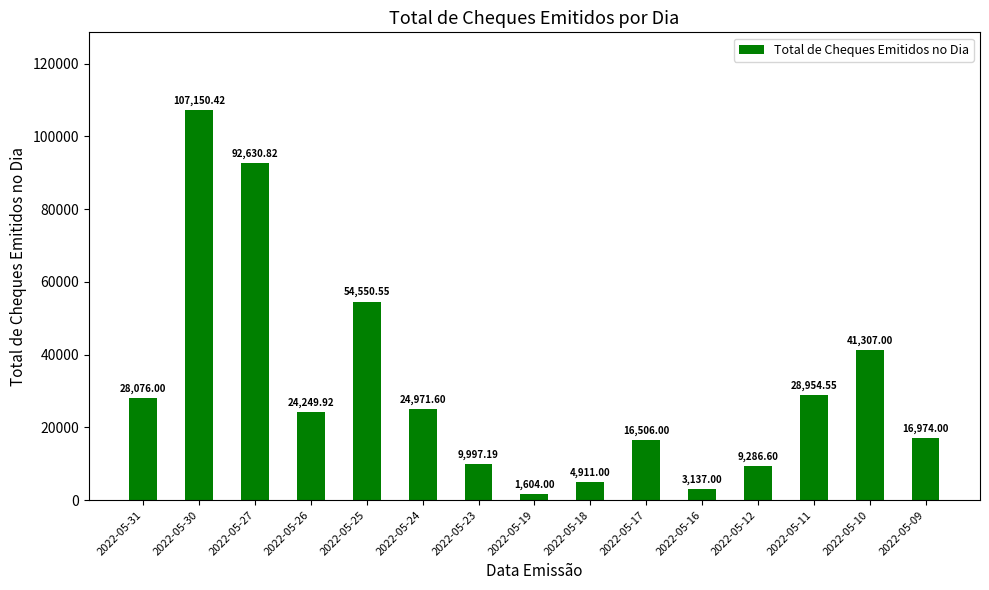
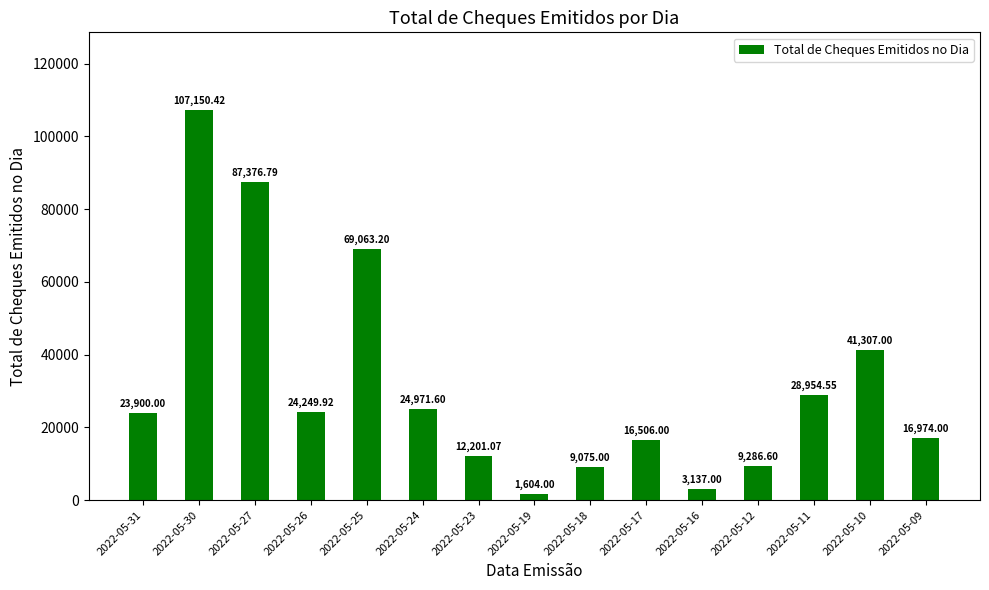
  {
-   "2022-05-31": "28,076.00",
+   "2022-05-31": "23,900.00",
    "2022-05-30": "107,150.42",
-   "2022-05-27": "92,630.82",
+   "2022-05-27": "87,376.79",
    "2022-05-26": "24,249.92",
-   "2022-05-25": "54,550.55",
+   "2022-05-25": "69,063.20",
    "2022-05-24": "24,971.60",
-   "2022-05-23": "9,997.19",
+   "2022-05-23": "12,201.07",
    "2022-05-19": "1,604.00",
-   "2022-05-18": "4,911.00",
+   "2022-05-18": "9,075.00",
    "2022-05-17": "16,506.00",
    "2022-05-16": "3,137.00",
    "2022-05-12": "9,286.60",
    "2022-05-11": "28,954.55",
    "2022-05-10": "41,307.00",
    "2022-05-09": "16,974.00"
  }
